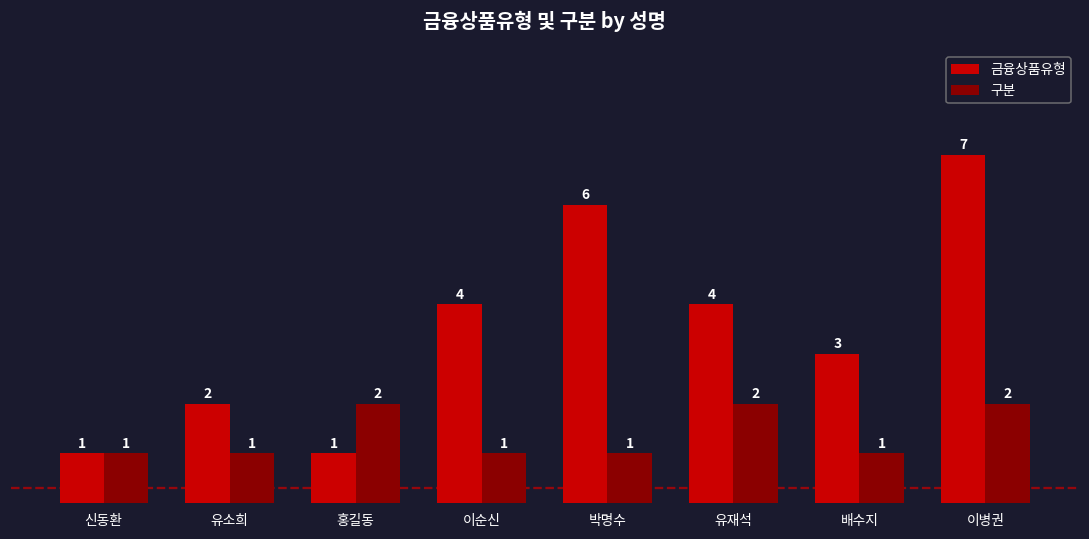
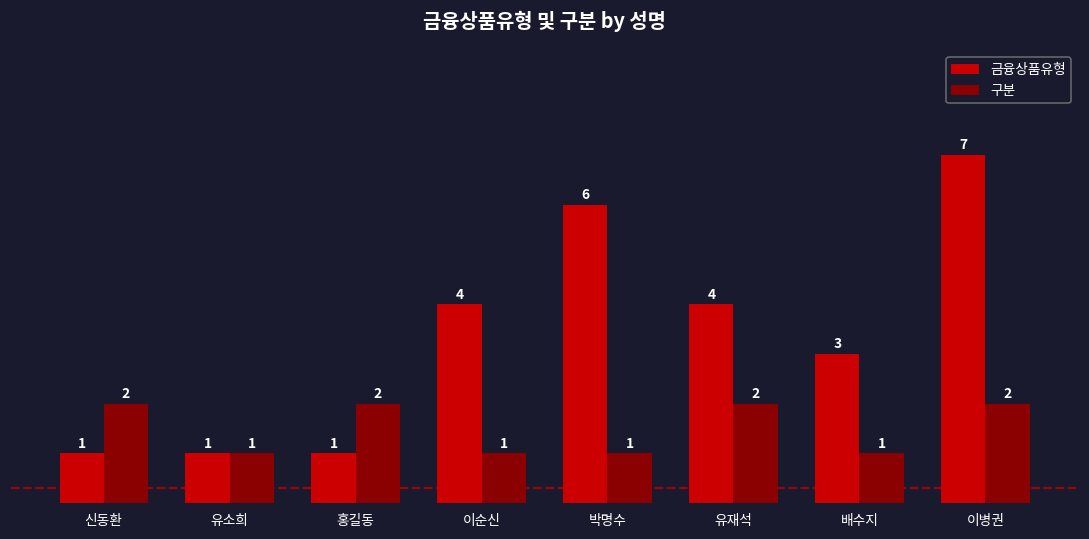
  {
    "금융상품유형": {
      "신동환": 1,
-     "유소희": 2,
+     "유소희": 1,
      "홍길동": 1,
      "이순신": 4,
      "박명수": 6,
      "유재석": 4,
      "배수지": 3,
      "이병권": 7
    },
    "구분": {
-     "신동환": 1,
+     "신동환": 2,
      "유소희": 1,
      "홍길동": 2,
      "이순신": 1,
      "박명수": 1,
      "유재석": 2,
      "배수지": 1,
      "이병권": 2
    }
  }
